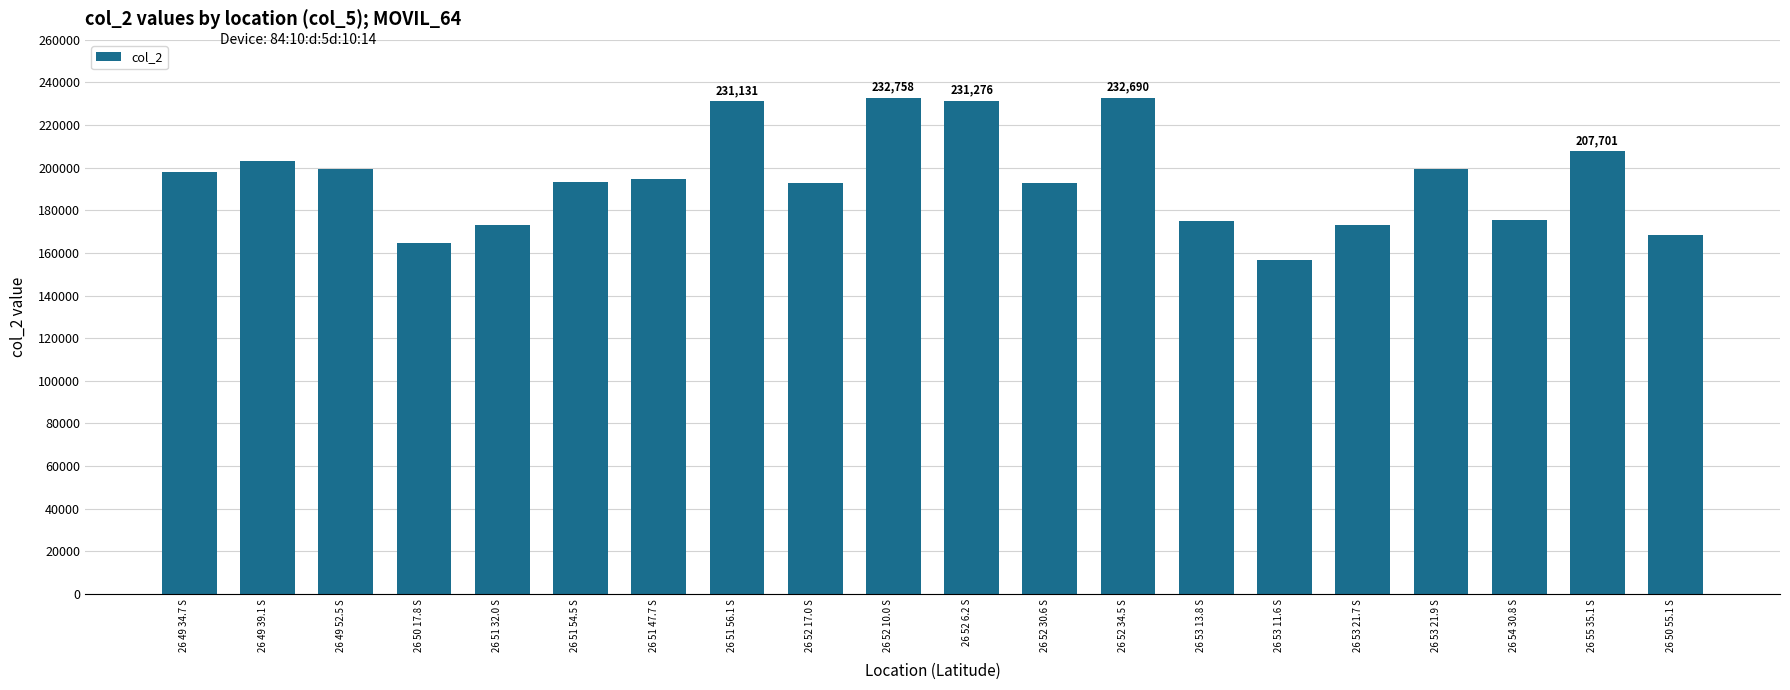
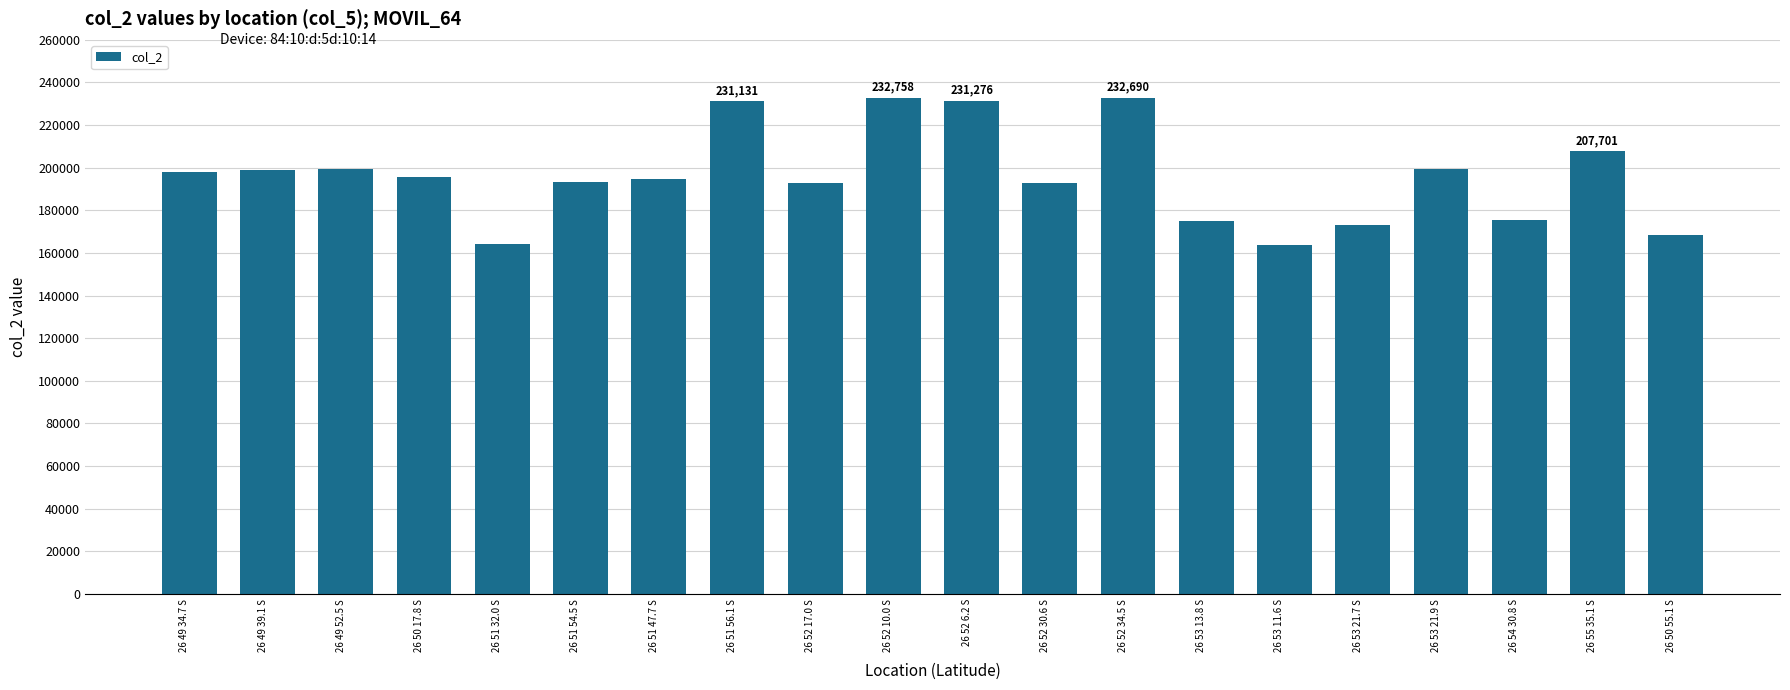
  {
    "26 49 34.7 S": 198000,
-   "26 49 39.1 S": 203000,
+   "26 49 39.1 S": 199000,
    "26 49 52.5 S": 200000,
-   "26 50 17.8 S": 164000,
-   "26 51 32.0 S": 173000,
+   "26 50 17.8 S": 196000,
+   "26 51 32.0 S": 164000,
    "26 51 54.5 S": 193000,
    "26 51 47.7 S": 195000,
    "26 52 17.0 S": 193000,
    "26 52 30.6 S": 193000,
    "26 53 13.8 S": 175000,
-   "26 53 11.6 S": 157000,
+   "26 53 11.6 S": 164000,
    "26 53 21.7 S": 173000,
    "26 53 21.9 S": 199000,
    "26 54 30.8 S": 176000,
    "26 50 55.1 S": 168000
  }
